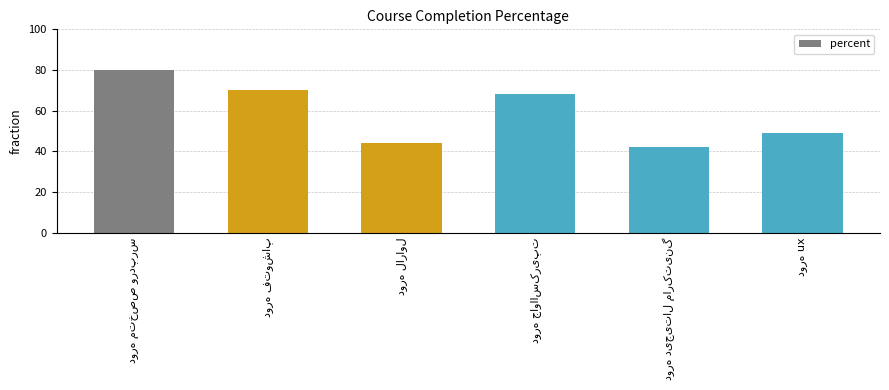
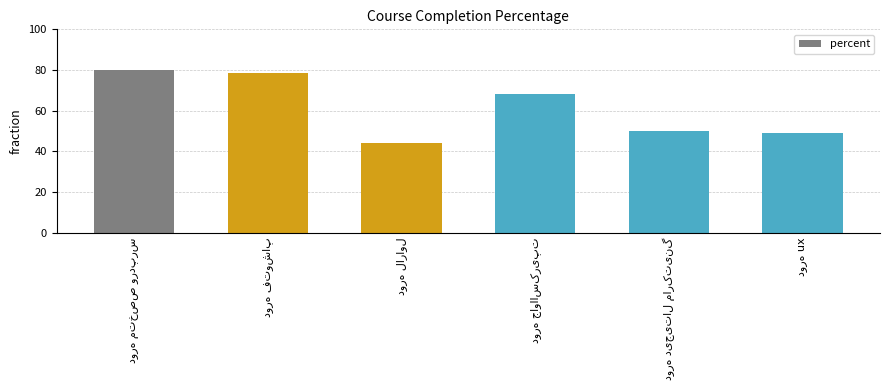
  {
    "دوره متخصص وردپرس": 80,
-   "دوره فتوشاپ": 70,
+   "دوره فتوشاپ": 79,
    "دوره لاراول": 44,
    "دوره جاوااسکریپت": 68,
-   "دوره دیجیتال مارکتینگ": 42,
+   "دوره دیجیتال مارکتینگ": 50,
    "دوره ux": 49
  }
